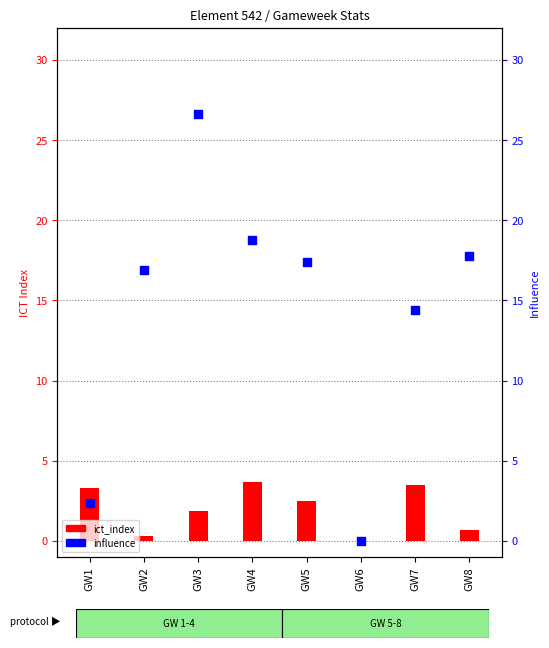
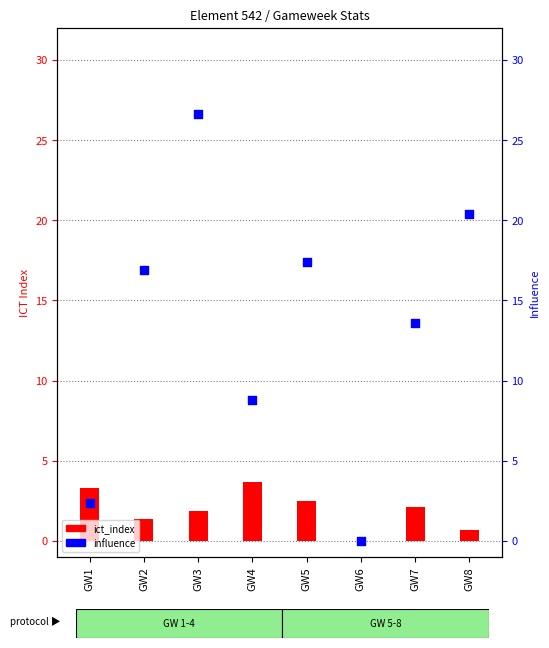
  {
    "ict_index": {
      "GW1": 3.3,
-     "GW2": 0.3,
+     "GW2": 1.4,
      "GW3": 1.9,
      "GW4": 3.7,
      "GW5": 2.5,
      "GW6": 0.0,
-     "GW7": 3.5,
+     "GW7": 2.1,
      "GW8": 0.7
    },
    "influence": {
-     "GW4": 18.8,
-     "GW7": 14.4,
-     "GW8": 17.8
+     "GW4": 8.8,
+     "GW7": 13.6,
+     "GW8": 20.4
    }
  }
